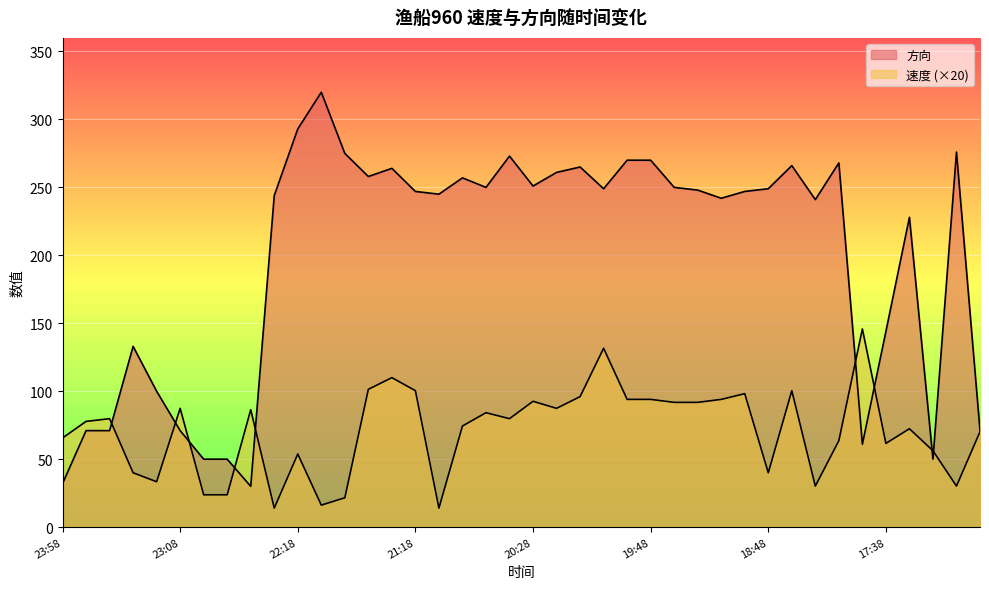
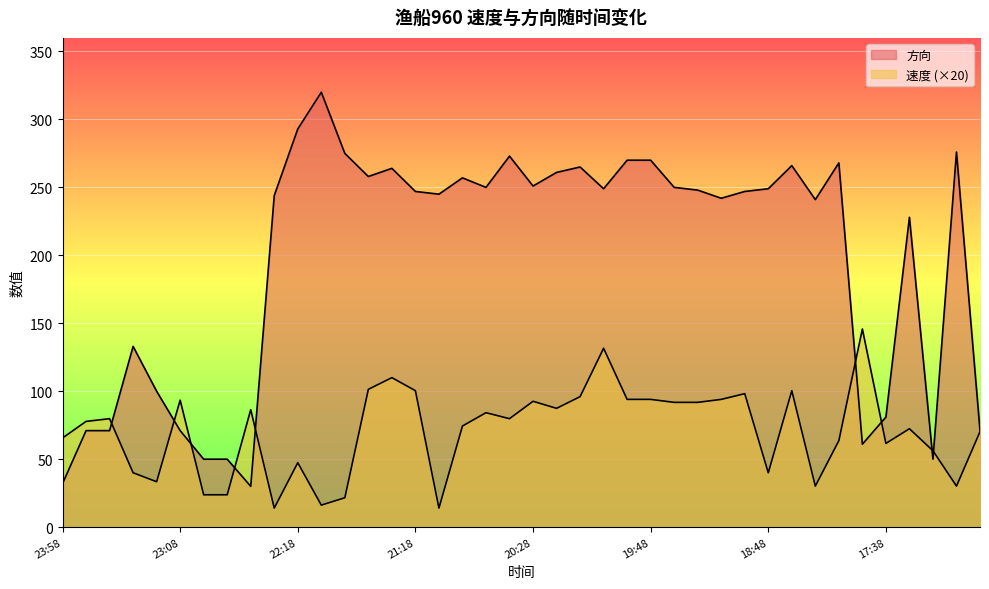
  {
    "方向": {
      "23:58": 32,
      "23:08": 71,
      "22:18": 293,
      "21:18": 247,
      "20:28": 251,
      "18:48": 249,
-     "17:38": 144
+     "17:38": 81
    },
    "速度 (×20)": {
      "23:58": 66,
-     "23:08": 87,
-     "22:18": 54,
+     "23:08": 93,
+     "22:18": 47,
      "21:18": 100,
      "20:28": 93,
      "18:48": 40,
      "17:38": 62
    }
  }
